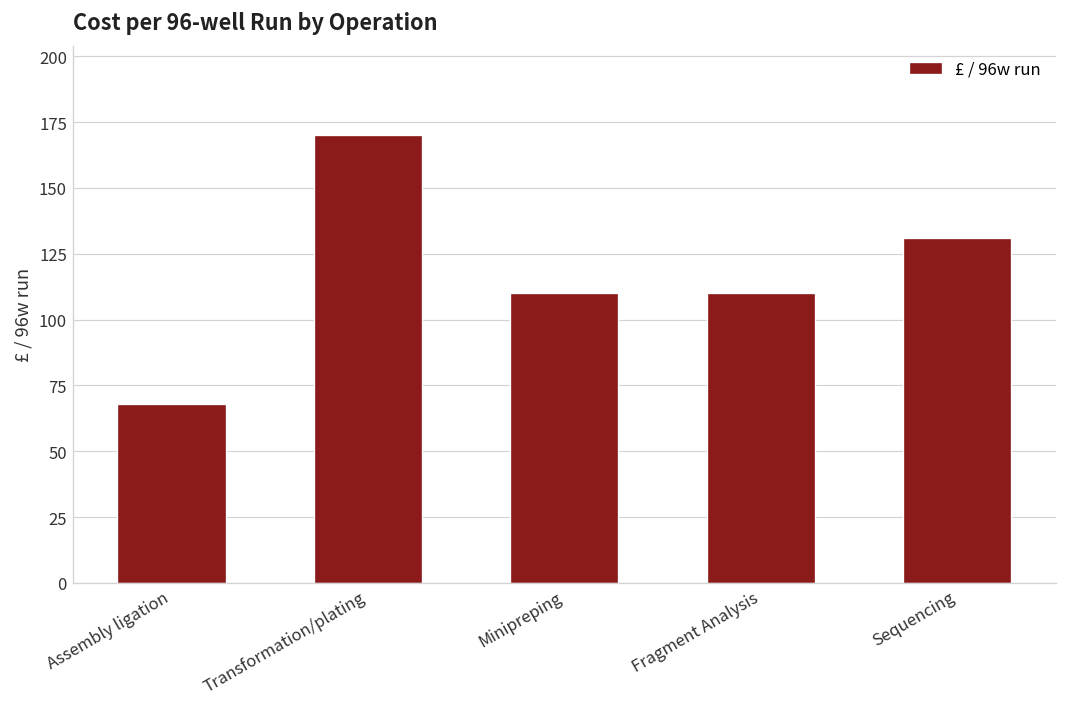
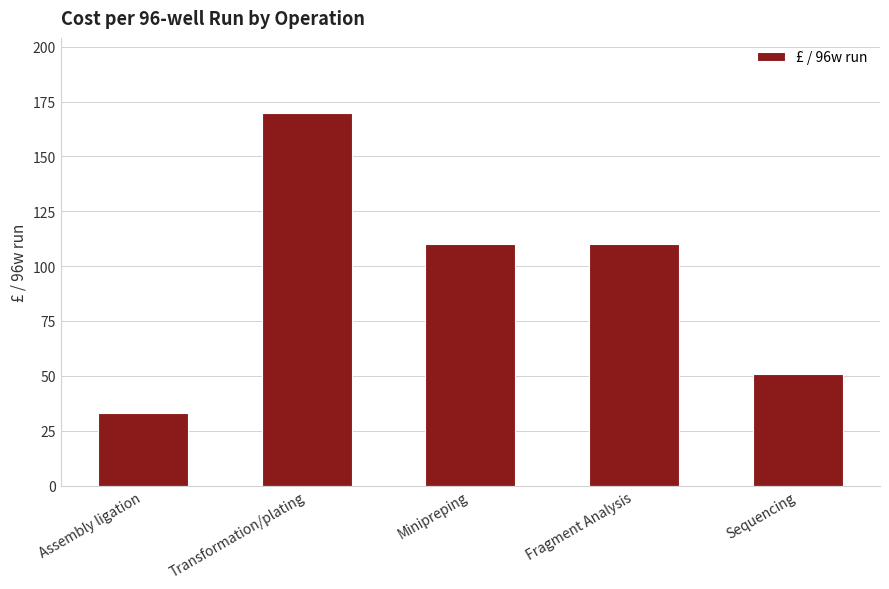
  {
-   "Assembly ligation": 68,
+   "Assembly ligation": 33,
    "Transformation/plating": 170,
    "Minipreping": 110,
    "Fragment Analysis": 110,
-   "Sequencing": 131
+   "Sequencing": 51
  }
